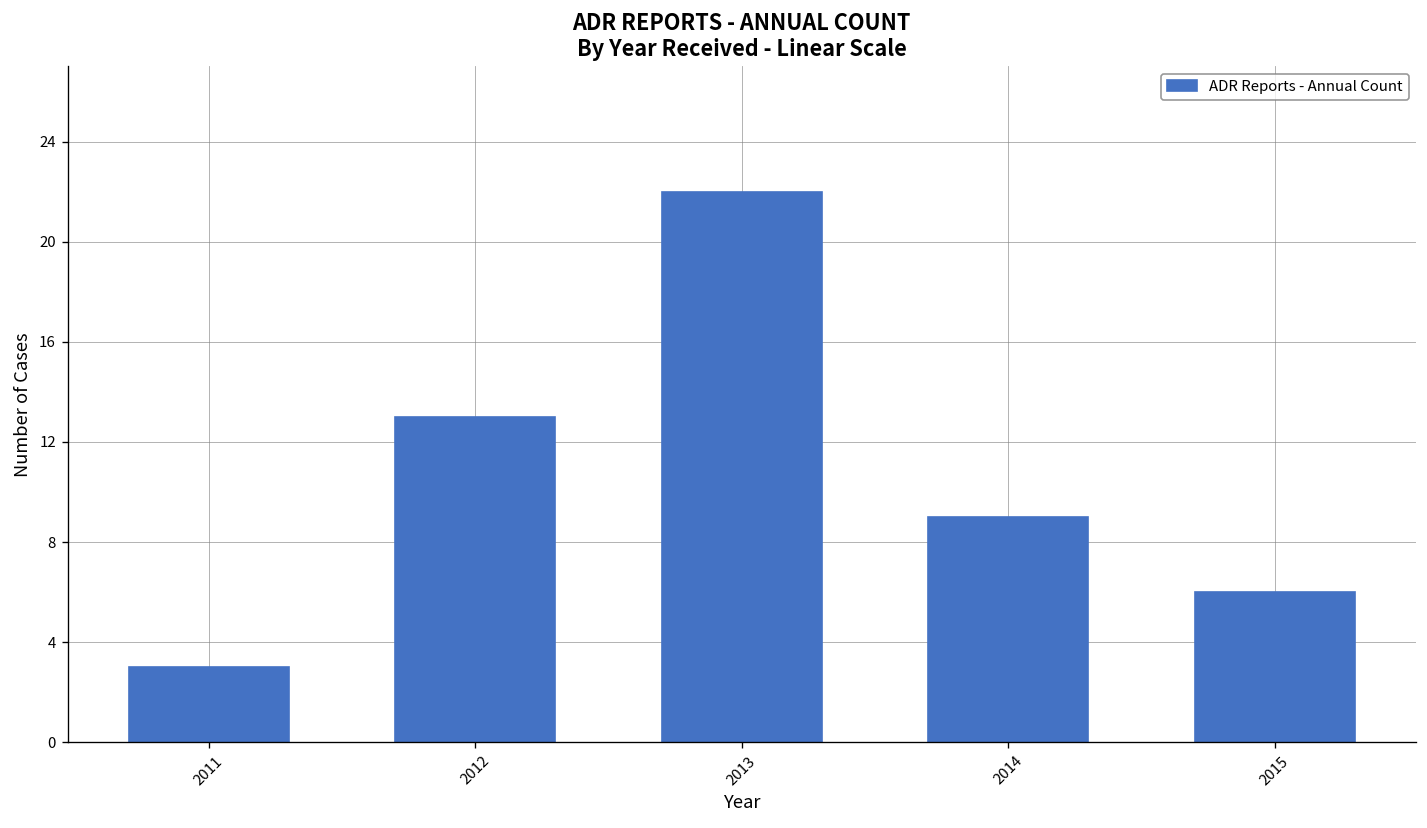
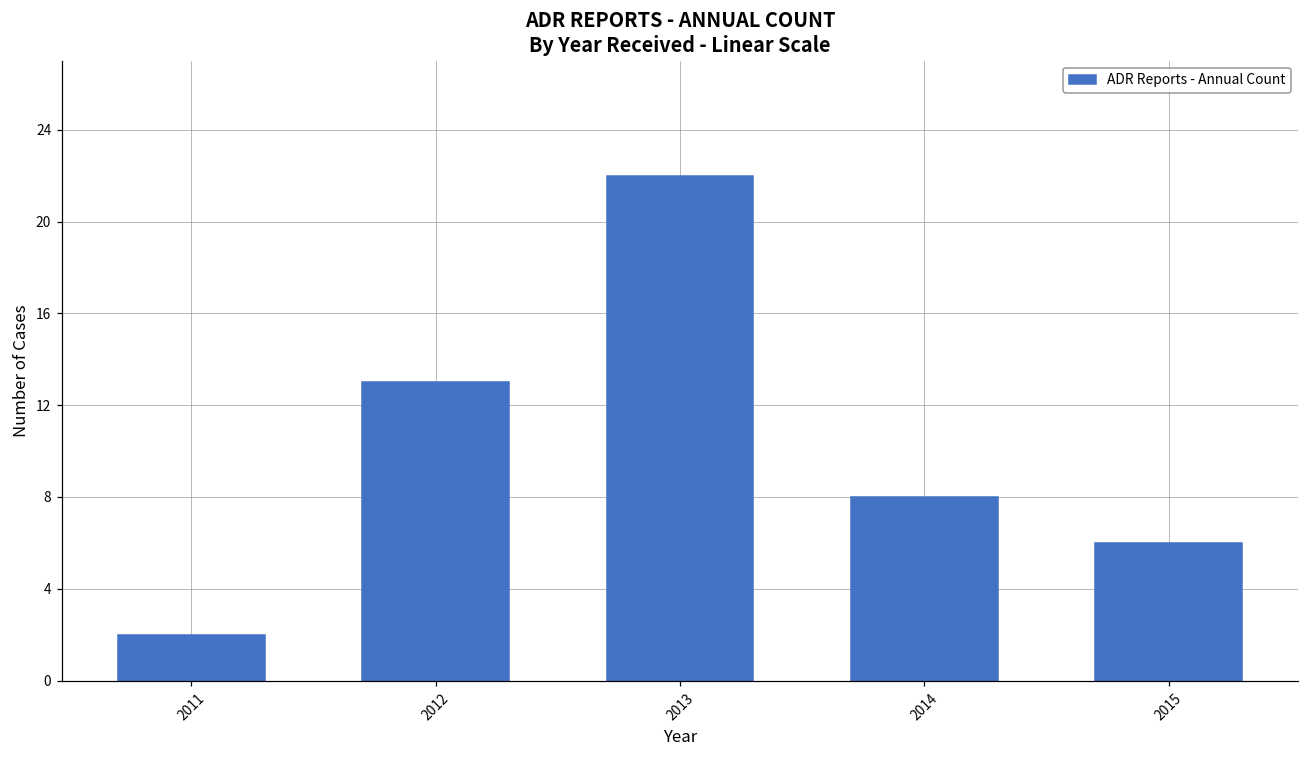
  {
-   "2011": 3,
+   "2011": 2,
    "2012": 13,
    "2013": 22,
-   "2014": 9,
+   "2014": 8,
    "2015": 6
  }
